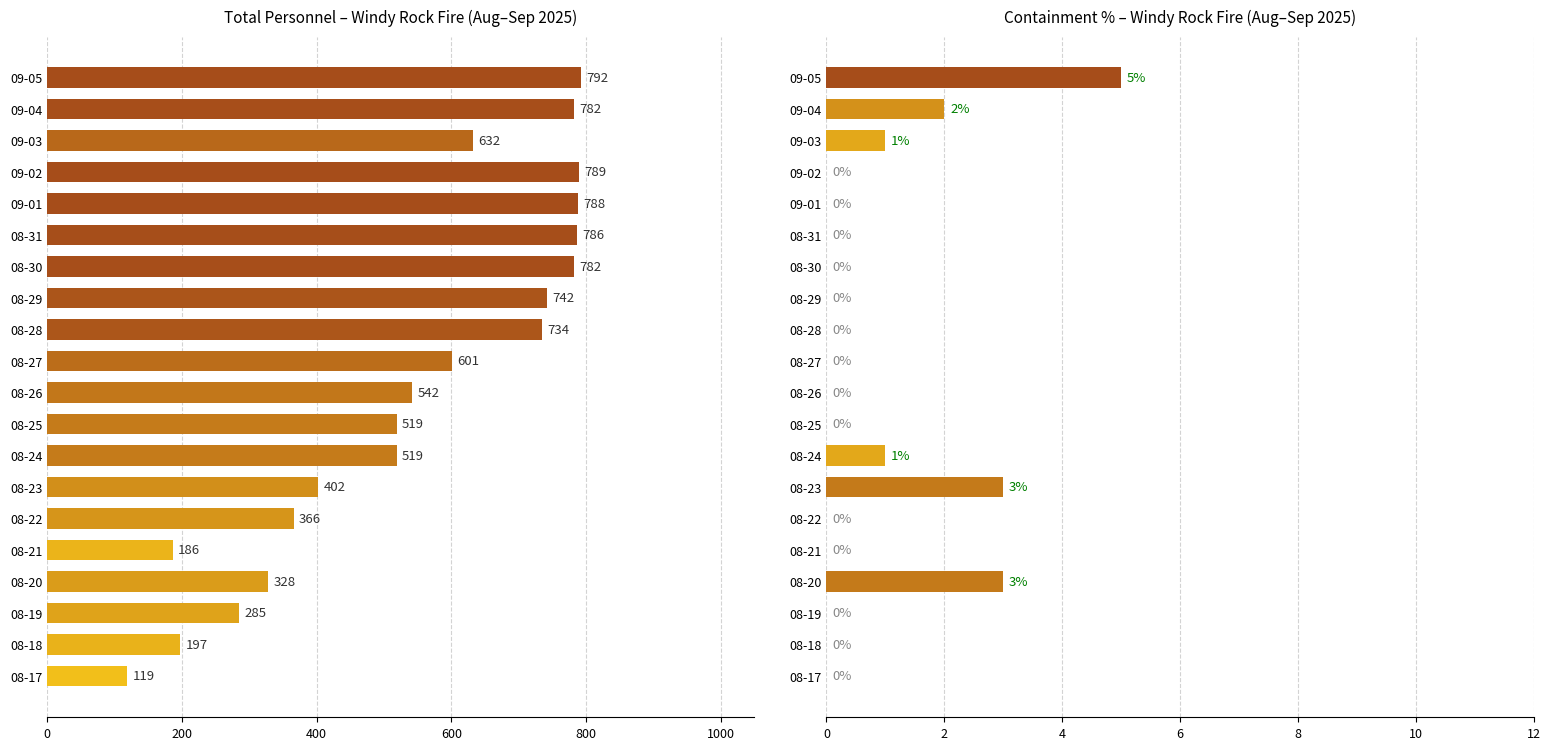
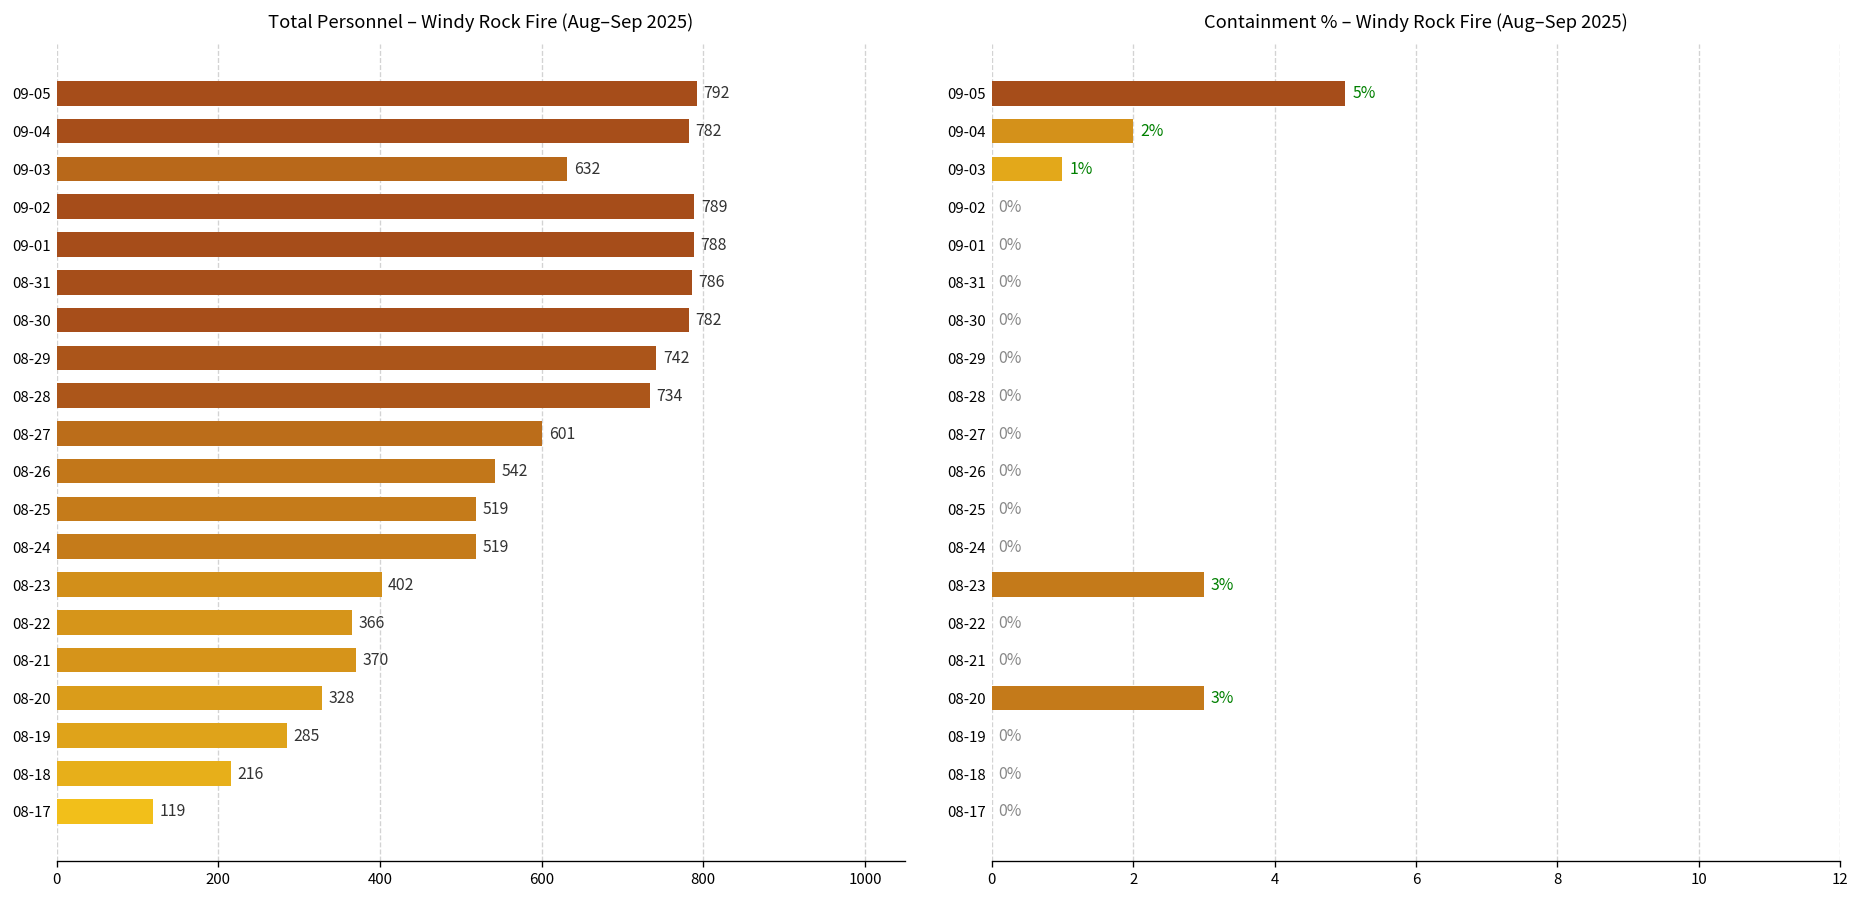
  {
    "Total Personnel – Windy Rock Fire (Aug–Sep 2025)": {
      "09-05": "792",
      "09-04": "782",
      "09-03": "632",
      "09-02": "789",
      "09-01": "788",
      "08-31": "786",
      "08-30": "782",
      "08-29": "742",
      "08-28": "734",
      "08-27": "601",
      "08-26": "542",
      "08-25": "519",
      "08-24": "519",
      "08-23": "402",
      "08-22": "366",
-     "08-21": "186",
+     "08-21": "370",
      "08-20": "328",
      "08-19": "285",
-     "08-18": "197",
+     "08-18": "216",
      "08-17": "119"
    },
    "Containment % – Windy Rock Fire (Aug–Sep 2025)": {
      "09-05": "5%",
      "09-04": "2%",
      "09-03": "1%",
      "09-02": "0%",
      "09-01": "0%",
      "08-31": "0%",
      "08-30": "0%",
      "08-29": "0%",
      "08-28": "0%",
      "08-27": "0%",
      "08-26": "0%",
      "08-25": "0%",
-     "08-24": "1%",
+     "08-24": "0%",
      "08-23": "3%",
      "08-22": "0%",
      "08-21": "0%",
      "08-20": "3%",
      "08-19": "0%",
      "08-18": "0%",
      "08-17": "0%"
    }
  }
